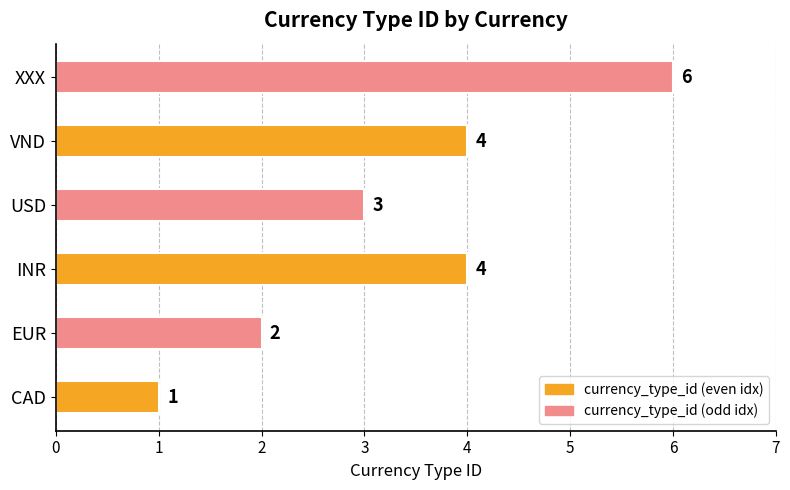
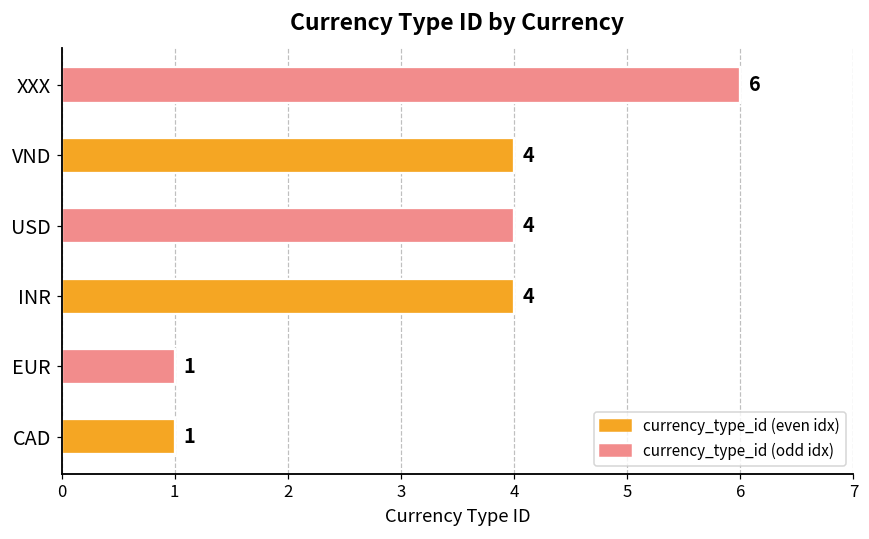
  {
    "XXX": 6,
    "VND": 4,
-   "USD": 3,
+   "USD": 4,
    "INR": 4,
-   "EUR": 2,
+   "EUR": 1,
    "CAD": 1
  }
